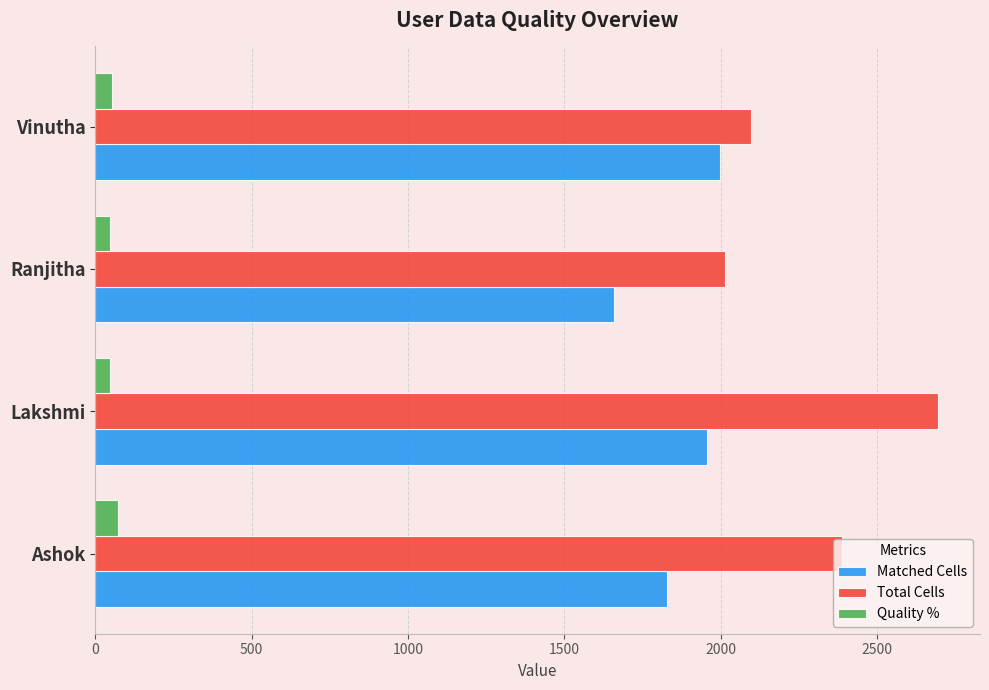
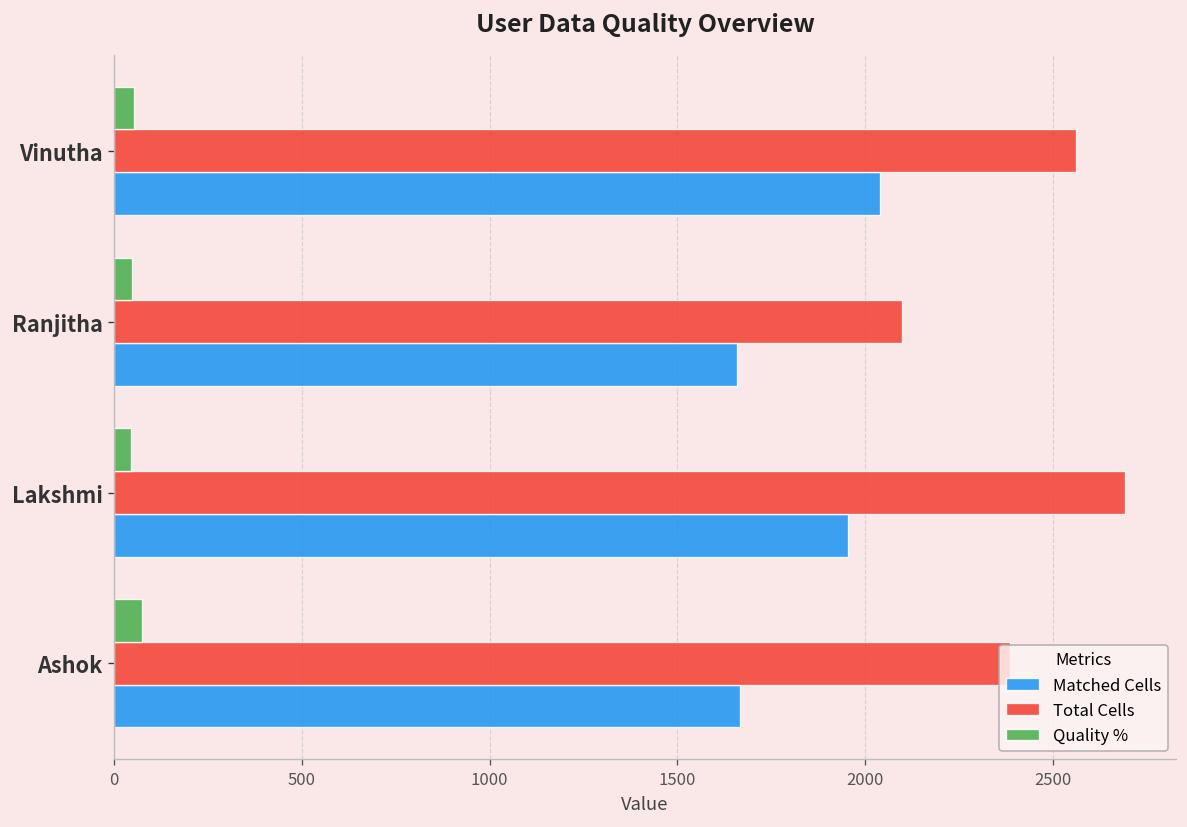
  {
    "Matched Cells": {
-     "Vinutha": 2000,
+     "Vinutha": 2040,
      "Ranjitha": 1660,
      "Lakshmi": 1960,
-     "Ashok": 1830
+     "Ashok": 1670
    },
    "Total Cells": {
-     "Vinutha": 2100,
-     "Ranjitha": 2010,
+     "Vinutha": 2560,
+     "Ranjitha": 2100,
      "Lakshmi": 2690
    },
    "Quality %": {
      "Vinutha": 50,
      "Ranjitha": 50,
      "Lakshmi": 50,
      "Ashok": 70
    }
  }
